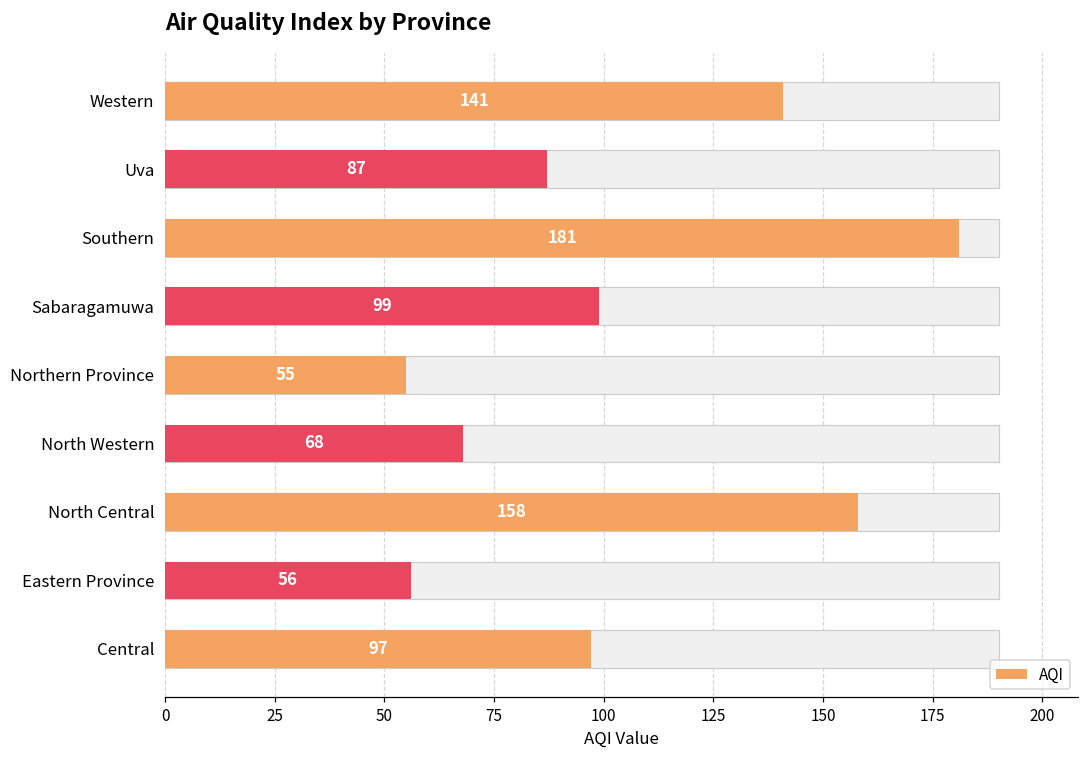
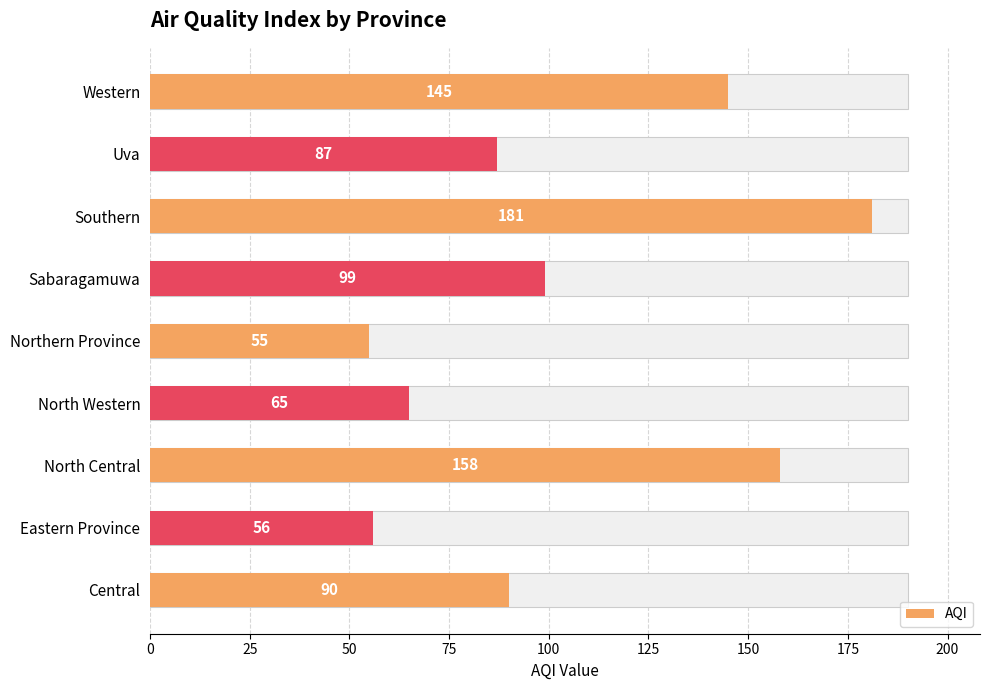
  {
    "AQI": {
-     "Western": 141,
-     "North Western": 68,
-     "Central": 97
+     "Western": 145,
+     "North Western": 65,
+     "Central": 90
    }
  }
